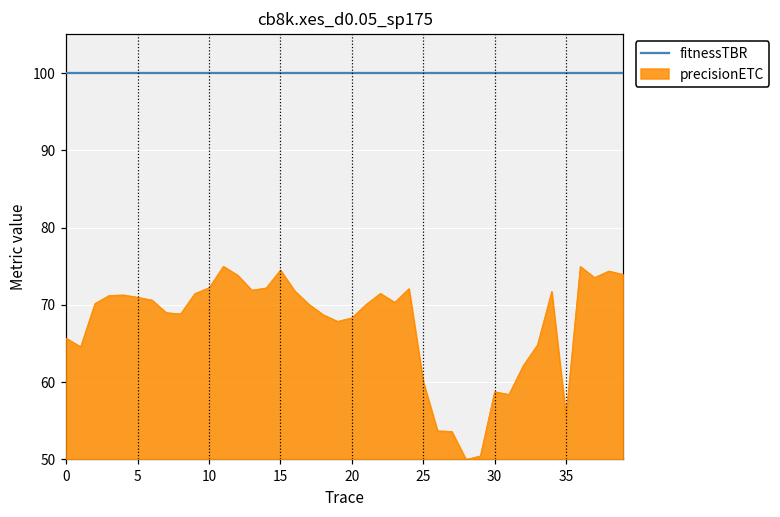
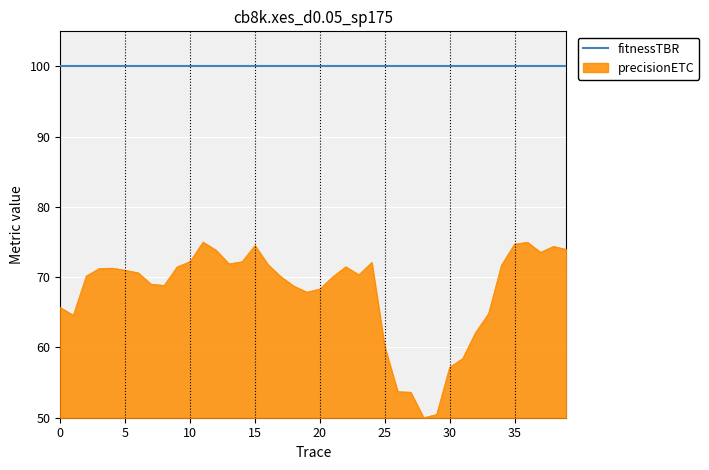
  {
    "fitnessTBR": {
      "0": 100,
      "5": 100,
      "10": 100,
      "15": 100,
      "20": 100,
      "25": 100,
      "30": 100,
      "35": 100
    },
    "precisionETC": {
      "0": 66,
      "5": 71,
      "10": 72,
      "15": 75,
      "20": 68,
      "25": 60,
-     "30": 59,
-     "35": 56
+     "30": 57,
+     "35": 75
    }
  }
